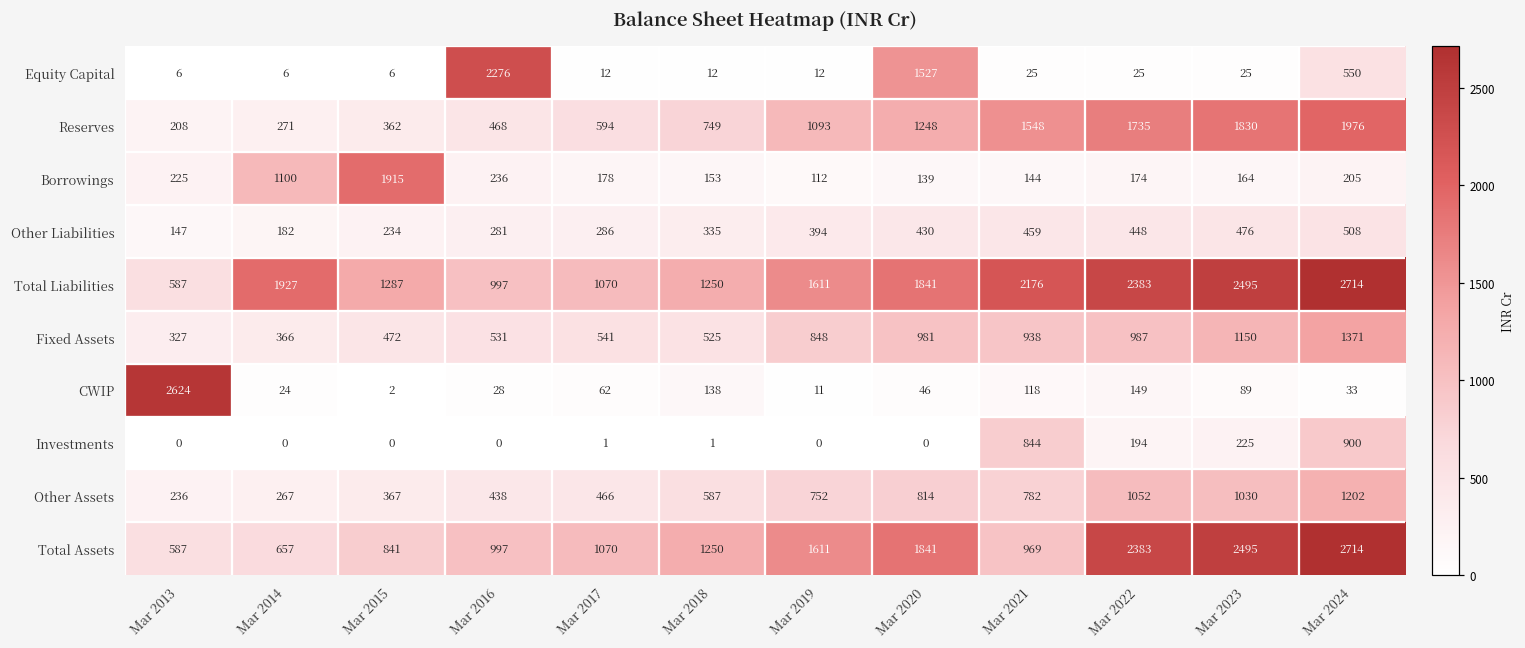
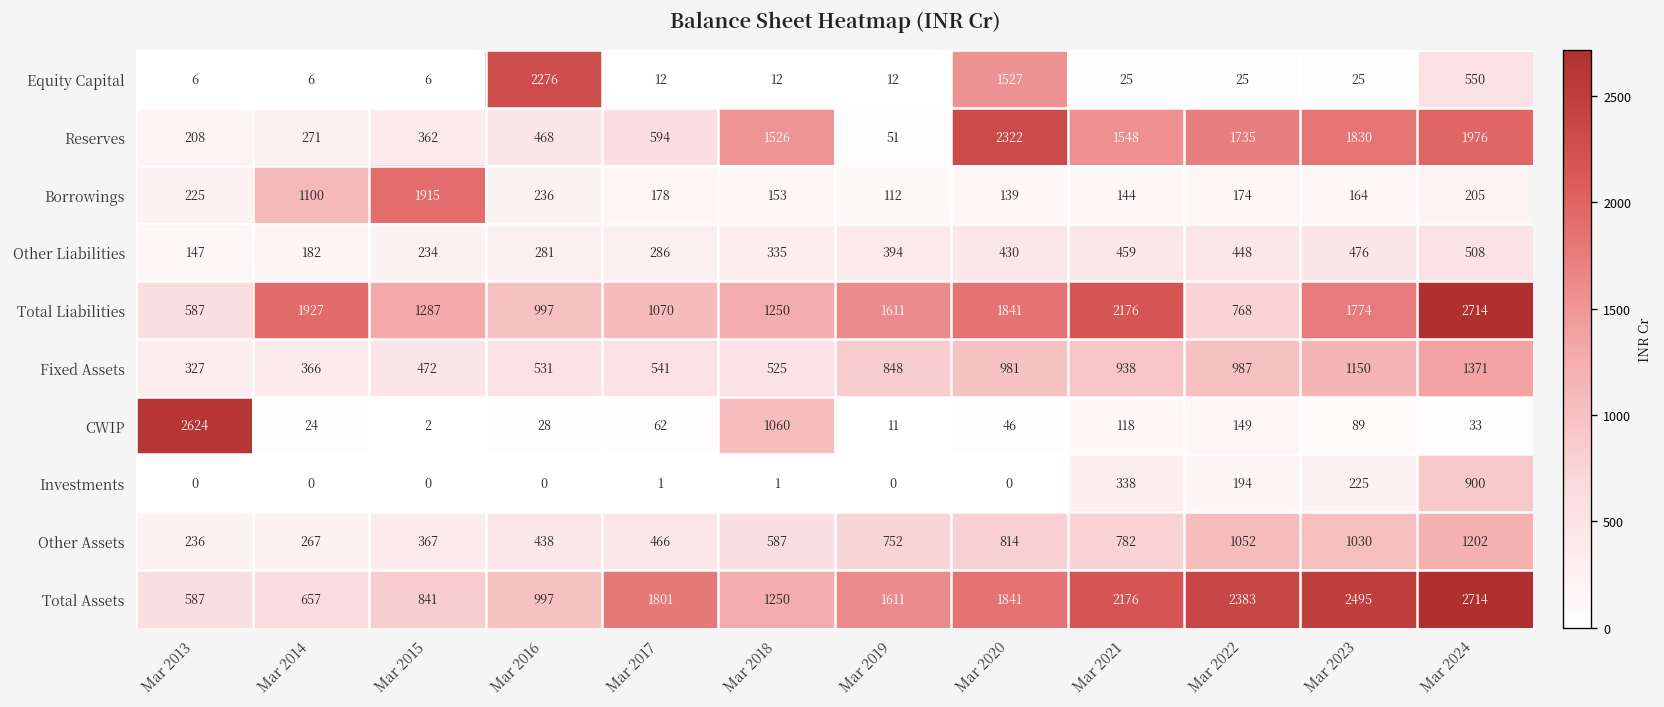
  {
    "Equity Capital": {
      "Mar 2013": 6,
      "Mar 2014": 6,
      "Mar 2015": 6,
      "Mar 2016": 2276,
      "Mar 2017": 12,
      "Mar 2018": 12,
      "Mar 2019": 12,
      "Mar 2020": 1527,
      "Mar 2021": 25,
      "Mar 2022": 25,
      "Mar 2023": 25,
      "Mar 2024": 550
    },
    "Reserves": {
      "Mar 2013": 208,
      "Mar 2014": 271,
      "Mar 2015": 362,
      "Mar 2016": 468,
      "Mar 2017": 594,
-     "Mar 2018": 749,
-     "Mar 2019": 1093,
-     "Mar 2020": 1248,
+     "Mar 2018": 1526,
+     "Mar 2019": 51,
+     "Mar 2020": 2322,
      "Mar 2021": 1548,
      "Mar 2022": 1735,
      "Mar 2023": 1830,
      "Mar 2024": 1976
    },
    "Borrowings": {
      "Mar 2013": 225,
      "Mar 2014": 1100,
      "Mar 2015": 1915,
      "Mar 2016": 236,
      "Mar 2017": 178,
      "Mar 2018": 153,
      "Mar 2019": 112,
      "Mar 2020": 139,
      "Mar 2021": 144,
      "Mar 2022": 174,
      "Mar 2023": 164,
      "Mar 2024": 205
    },
    "Other Liabilities": {
      "Mar 2013": 147,
      "Mar 2014": 182,
      "Mar 2015": 234,
      "Mar 2016": 281,
      "Mar 2017": 286,
      "Mar 2018": 335,
      "Mar 2019": 394,
      "Mar 2020": 430,
      "Mar 2021": 459,
      "Mar 2022": 448,
      "Mar 2023": 476,
      "Mar 2024": 508
    },
    "Total Liabilities": {
      "Mar 2013": 587,
      "Mar 2014": 1927,
      "Mar 2015": 1287,
      "Mar 2016": 997,
      "Mar 2017": 1070,
      "Mar 2018": 1250,
      "Mar 2019": 1611,
      "Mar 2020": 1841,
      "Mar 2021": 2176,
-     "Mar 2022": 2383,
-     "Mar 2023": 2495,
+     "Mar 2022": 768,
+     "Mar 2023": 1774,
      "Mar 2024": 2714
    },
    "Fixed Assets": {
      "Mar 2013": 327,
      "Mar 2014": 366,
      "Mar 2015": 472,
      "Mar 2016": 531,
      "Mar 2017": 541,
      "Mar 2018": 525,
      "Mar 2019": 848,
      "Mar 2020": 981,
      "Mar 2021": 938,
      "Mar 2022": 987,
      "Mar 2023": 1150,
      "Mar 2024": 1371
    },
    "CWIP": {
      "Mar 2013": 2624,
      "Mar 2014": 24,
      "Mar 2015": 2,
      "Mar 2016": 28,
      "Mar 2017": 62,
-     "Mar 2018": 138,
+     "Mar 2018": 1060,
      "Mar 2019": 11,
      "Mar 2020": 46,
      "Mar 2021": 118,
      "Mar 2022": 149,
      "Mar 2023": 89,
      "Mar 2024": 33
    },
    "Investments": {
      "Mar 2013": 0,
      "Mar 2014": 0,
      "Mar 2015": 0,
      "Mar 2016": 0,
      "Mar 2017": 1,
      "Mar 2018": 1,
      "Mar 2019": 0,
      "Mar 2020": 0,
-     "Mar 2021": 844,
+     "Mar 2021": 338,
      "Mar 2022": 194,
      "Mar 2023": 225,
      "Mar 2024": 900
    },
    "Other Assets": {
      "Mar 2013": 236,
      "Mar 2014": 267,
      "Mar 2015": 367,
      "Mar 2016": 438,
      "Mar 2017": 466,
      "Mar 2018": 587,
      "Mar 2019": 752,
      "Mar 2020": 814,
      "Mar 2021": 782,
      "Mar 2022": 1052,
      "Mar 2023": 1030,
      "Mar 2024": 1202
    },
    "Total Assets": {
      "Mar 2013": 587,
      "Mar 2014": 657,
      "Mar 2015": 841,
      "Mar 2016": 997,
-     "Mar 2017": 1070,
+     "Mar 2017": 1801,
      "Mar 2018": 1250,
      "Mar 2019": 1611,
      "Mar 2020": 1841,
-     "Mar 2021": 969,
+     "Mar 2021": 2176,
      "Mar 2022": 2383,
      "Mar 2023": 2495,
      "Mar 2024": 2714
    }
  }
